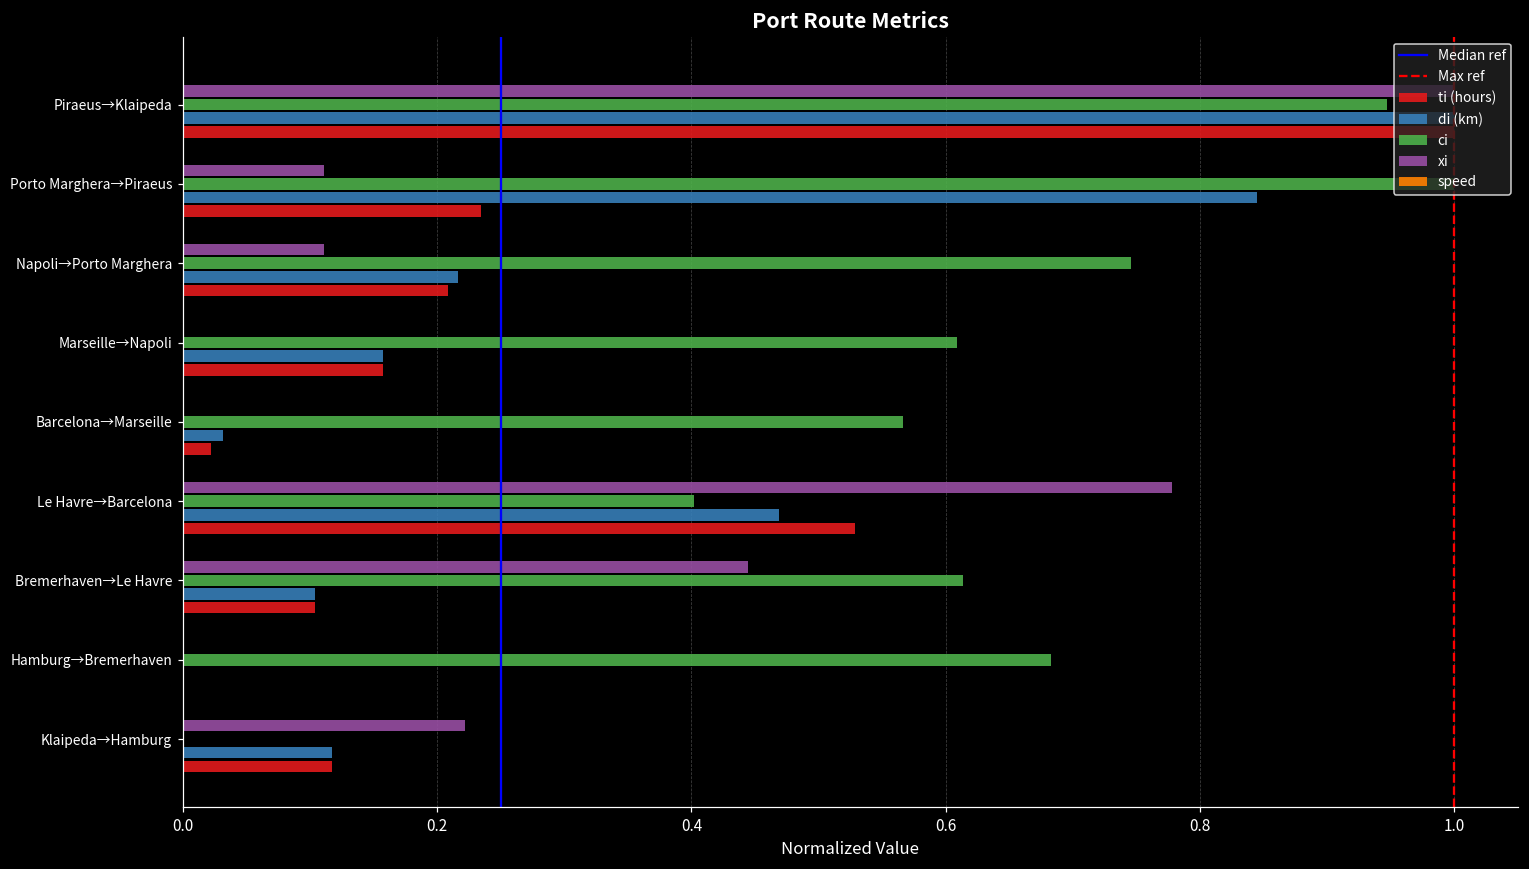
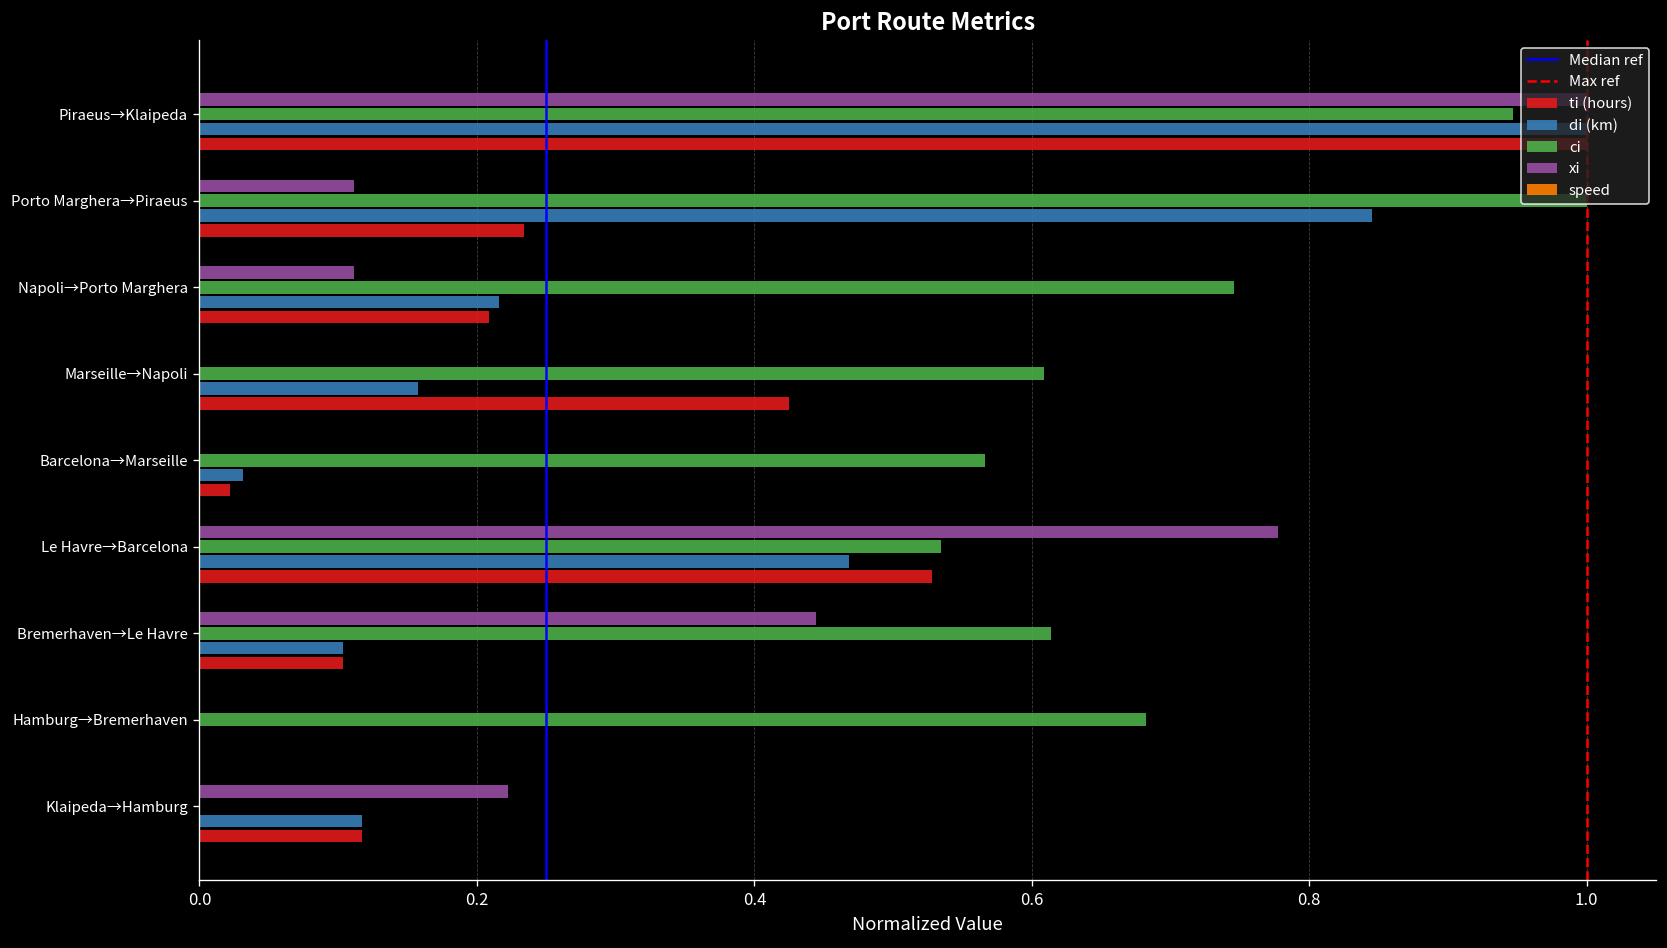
  {
    "ti (hours)": {
      "Porto Marghera→Piraeus": 0.234,
      "Napoli→Porto Marghera": 0.209,
-     "Marseille→Napoli": 0.158,
+     "Marseille→Napoli": 0.425,
      "Barcelona→Marseille": 0.022,
      "Le Havre→Barcelona": 0.528,
      "Bremerhaven→Le Havre": 0.104,
      "Hamburg→Bremerhaven": 0.000,
      "Klaipeda→Hamburg": 0.117
    },
    "di (km)": {
      "Porto Marghera→Piraeus": 0.845,
      "Napoli→Porto Marghera": 0.216,
      "Marseille→Napoli": 0.158,
      "Barcelona→Marseille": 0.032,
      "Le Havre→Barcelona": 0.468,
      "Bremerhaven→Le Havre": 0.104,
      "Hamburg→Bremerhaven": 0.000,
      "Klaipeda→Hamburg": 0.117
    },
    "ci": {
      "Piraeus→Klaipeda": 0.947,
      "Napoli→Porto Marghera": 0.746,
      "Marseille→Napoli": 0.608,
      "Barcelona→Marseille": 0.566,
-     "Le Havre→Barcelona": 0.402,
+     "Le Havre→Barcelona": 0.534,
      "Bremerhaven→Le Havre": 0.614,
      "Hamburg→Bremerhaven": 0.683,
      "Klaipeda→Hamburg": 0.000
    },
    "xi": {
      "Porto Marghera→Piraeus": 0.111,
      "Napoli→Porto Marghera": 0.111,
      "Marseille→Napoli": 0.000,
      "Barcelona→Marseille": 0.000,
      "Le Havre→Barcelona": 0.778,
      "Bremerhaven→Le Havre": 0.444,
      "Hamburg→Bremerhaven": 0.000,
      "Klaipeda→Hamburg": 0.222
    },
    "speed": {
      "Piraeus→Klaipeda": 0.000,
      "Porto Marghera→Piraeus": 0.000,
      "Napoli→Porto Marghera": 0.000,
      "Marseille→Napoli": 0.000,
      "Barcelona→Marseille": 0.000,
      "Le Havre→Barcelona": 0.000,
      "Bremerhaven→Le Havre": 0.000,
      "Hamburg→Bremerhaven": 0.000,
      "Klaipeda→Hamburg": 0.000
    }
  }
